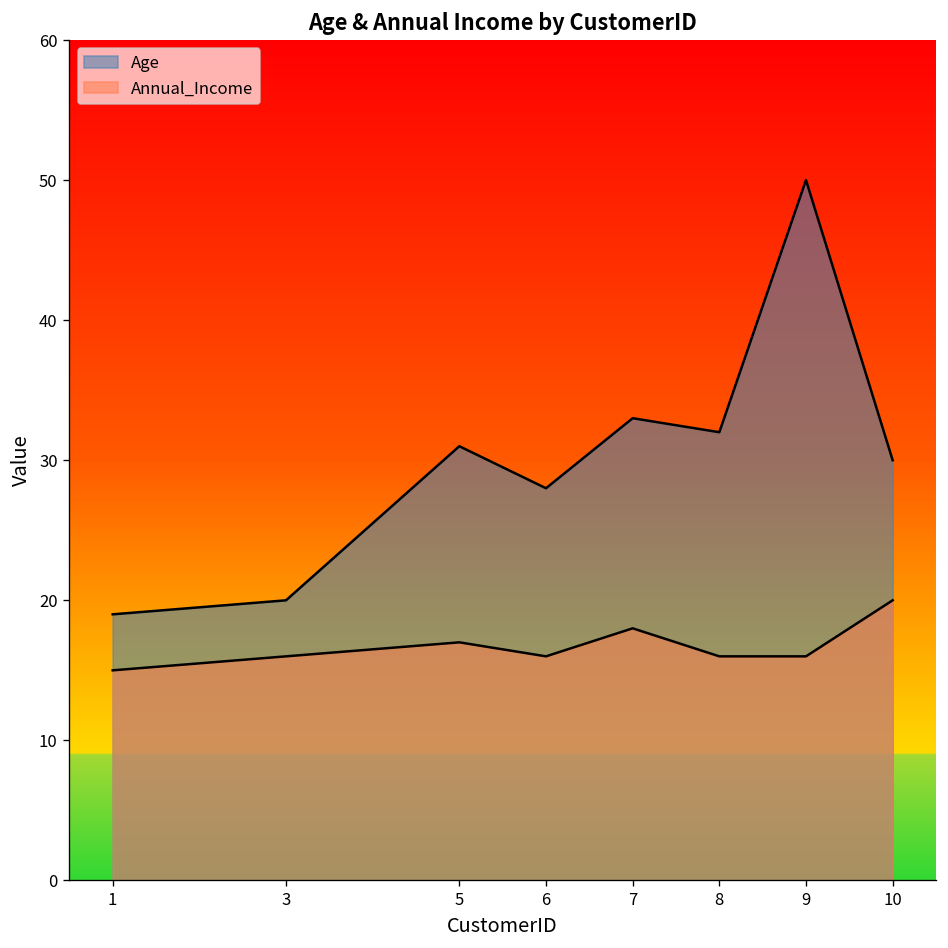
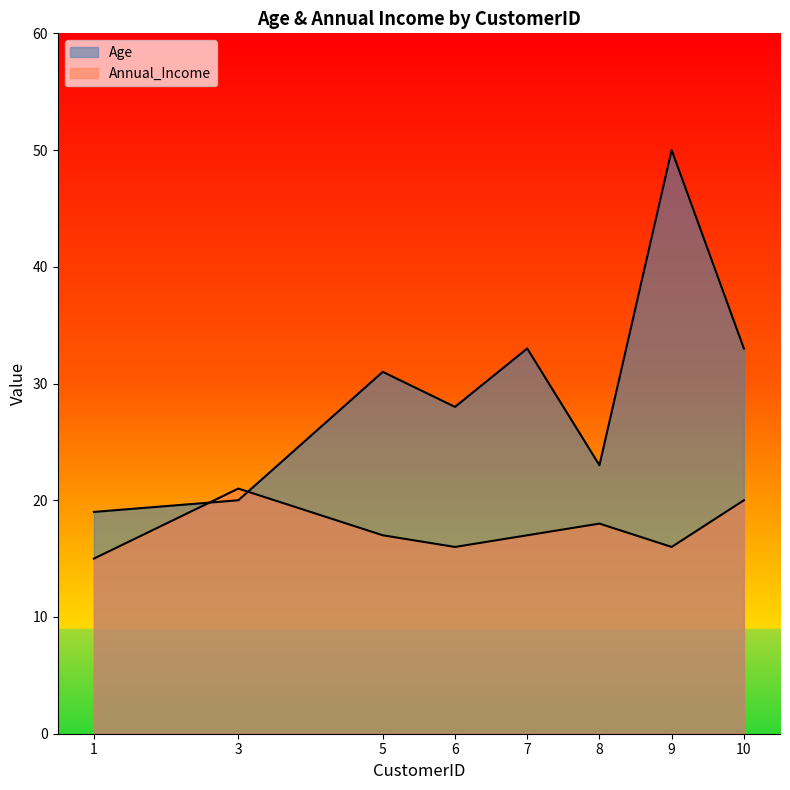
  {
    "Age": {
      "1": 19,
      "3": 20,
      "5": 31,
      "6": 28,
      "7": 33,
-     "8": 32,
+     "8": 23,
      "9": 50,
-     "10": 30
+     "10": 33
    },
    "Annual_Income": {
      "1": 15,
-     "3": 16,
+     "3": 21,
      "5": 17,
      "6": 16,
-     "7": 18,
-     "8": 16,
+     "7": 17,
+     "8": 18,
      "9": 16,
      "10": 20
    }
  }
